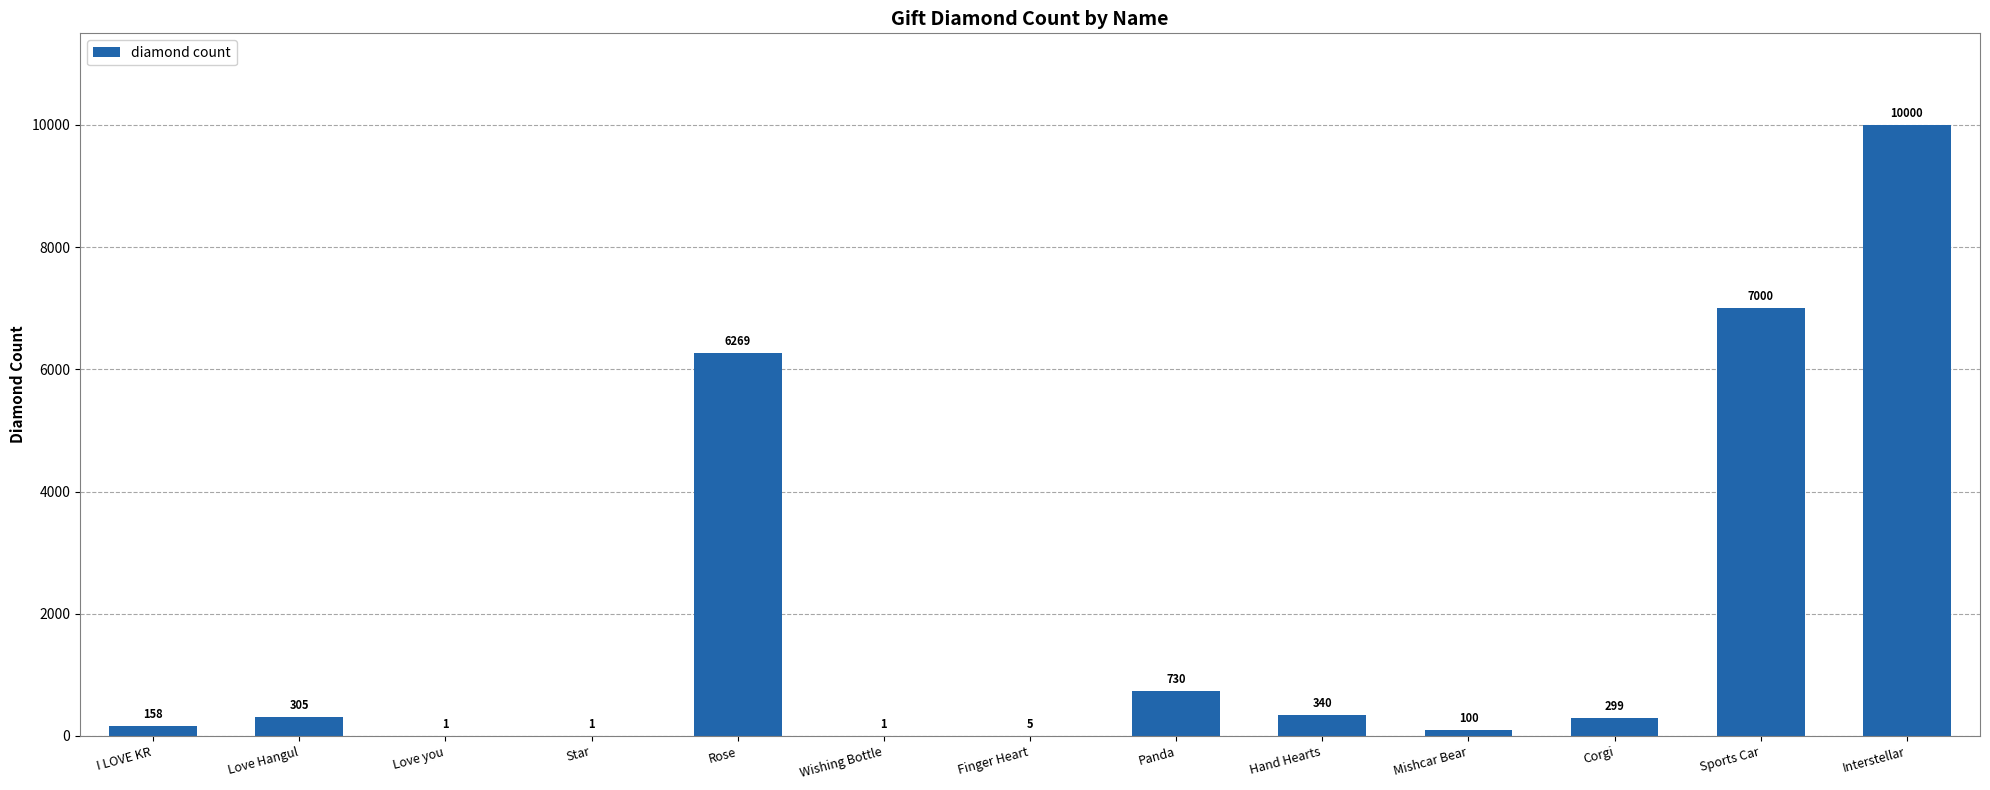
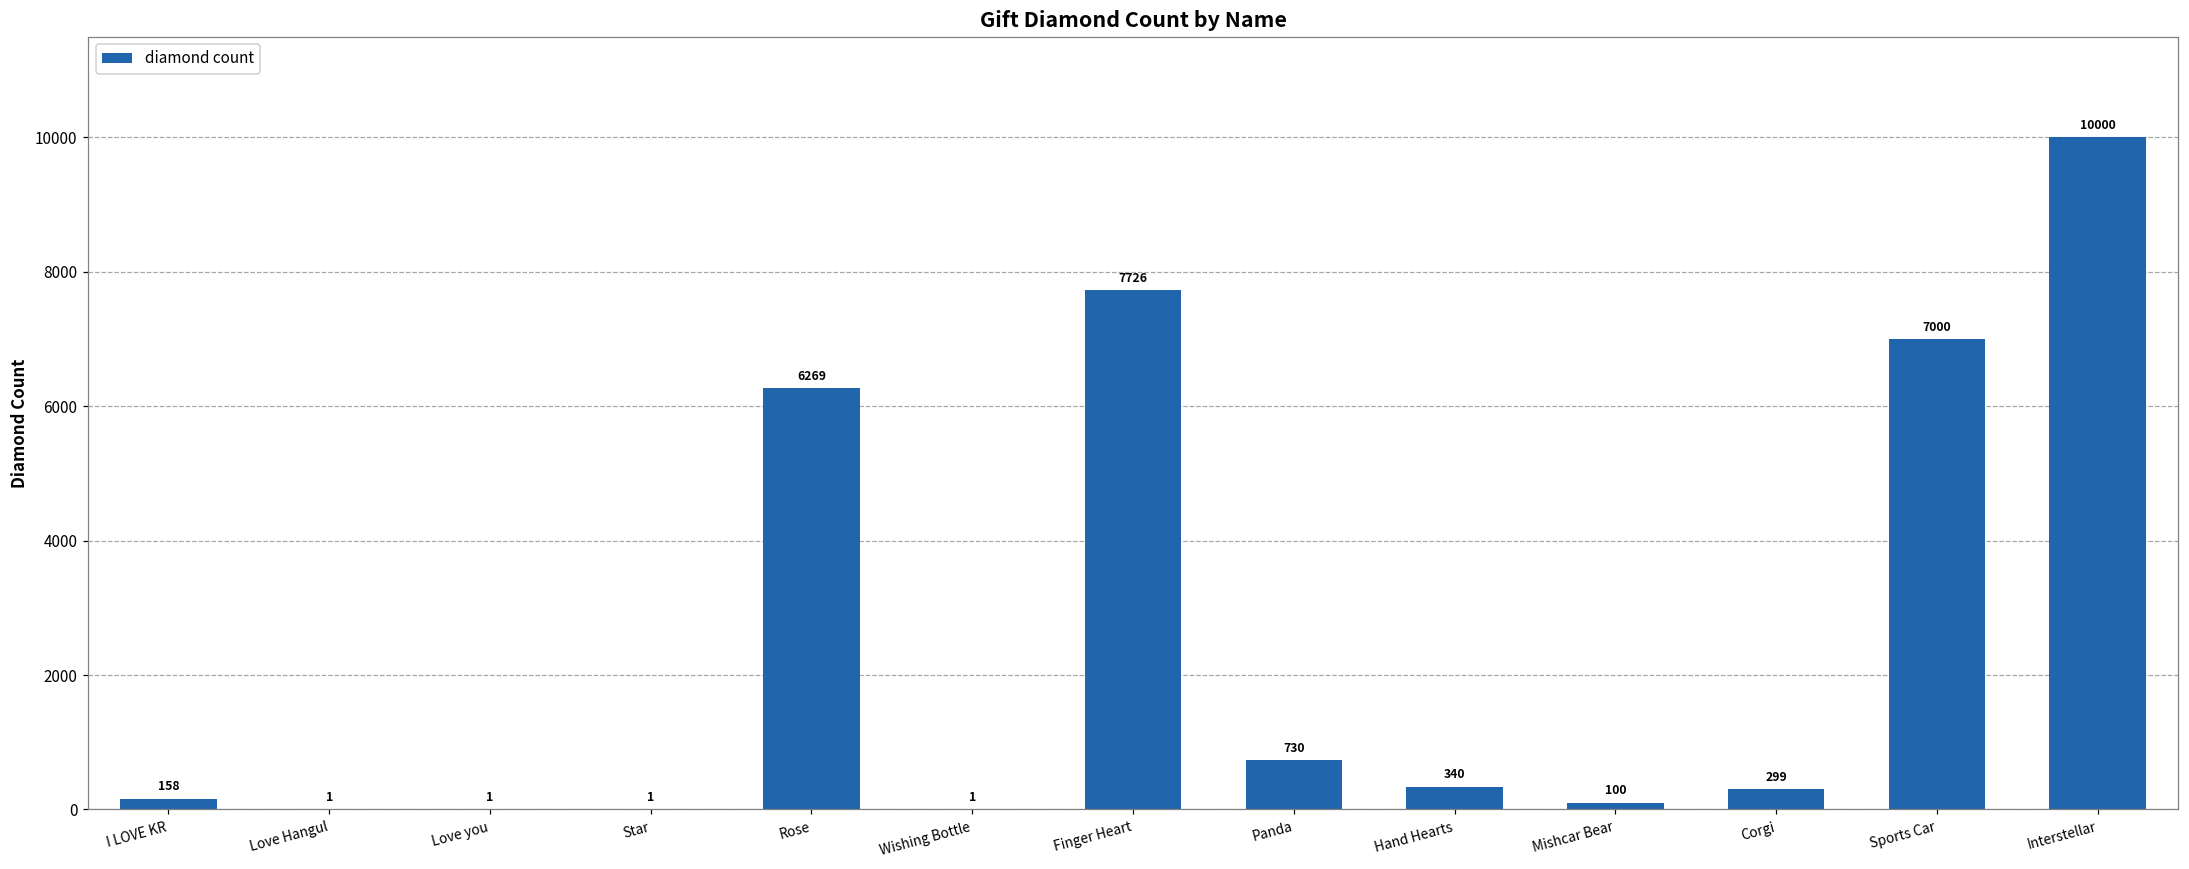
  {
    "I LOVE KR": 158,
-   "Love Hangul": 305,
+   "Love Hangul": 1,
    "Love you": 1,
    "Star": 1,
    "Rose": 6269,
    "Wishing Bottle": 1,
-   "Finger Heart": 5,
+   "Finger Heart": 7726,
    "Panda": 730,
    "Hand Hearts": 340,
    "Mishcar Bear": 100,
    "Corgi": 299,
    "Sports Car": 7000,
    "Interstellar": 10000
  }
